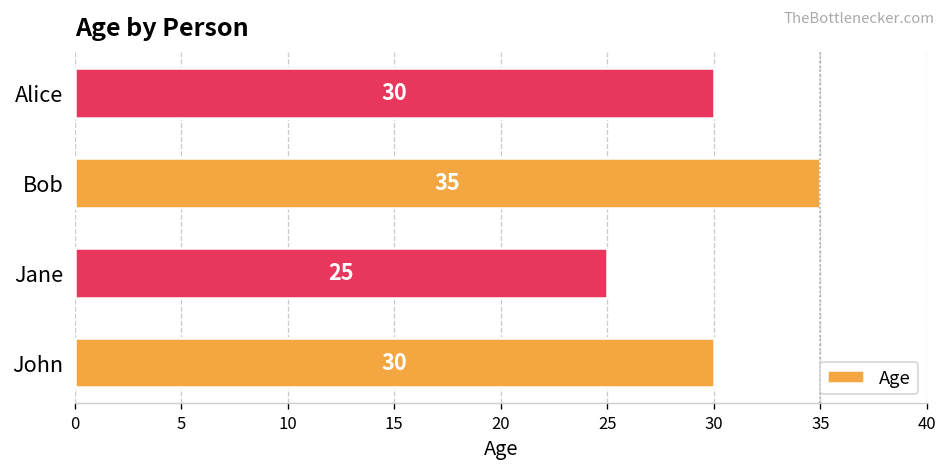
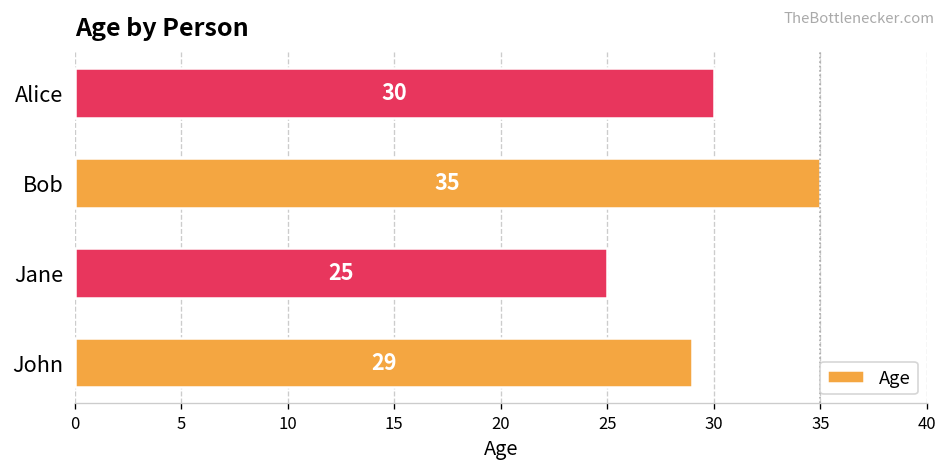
  {
    "Alice": 30,
    "Bob": 35,
    "Jane": 25,
-   "John": 30
+   "John": 29
  }
